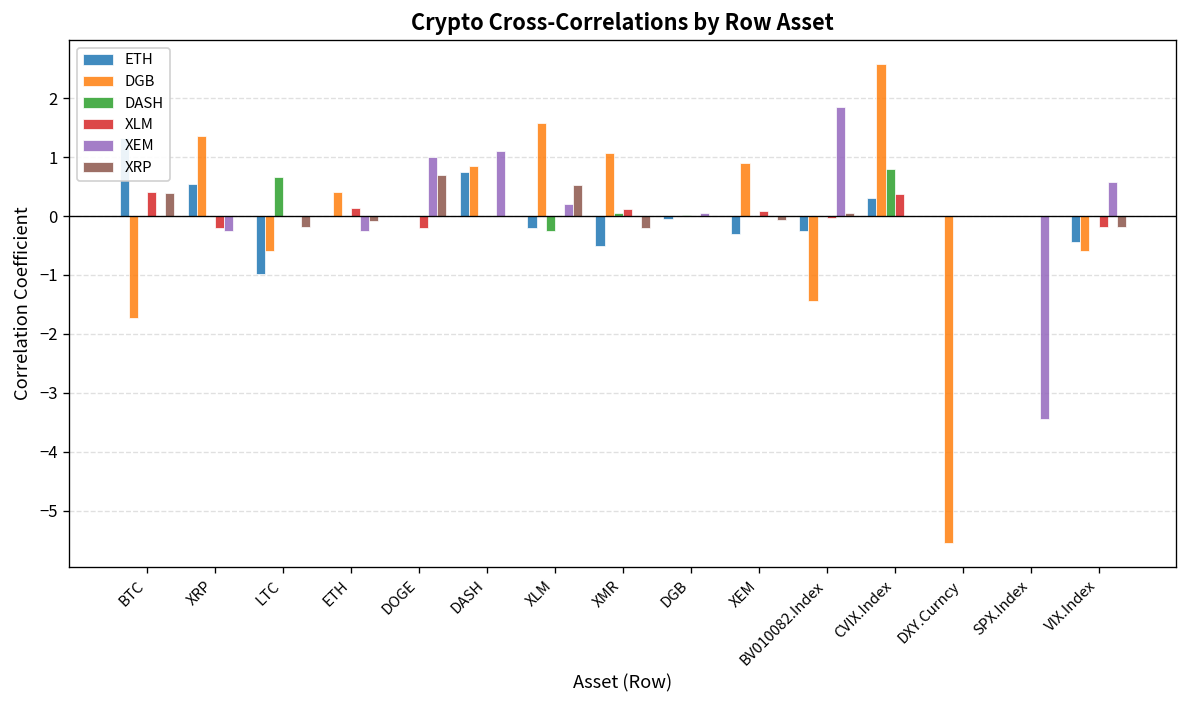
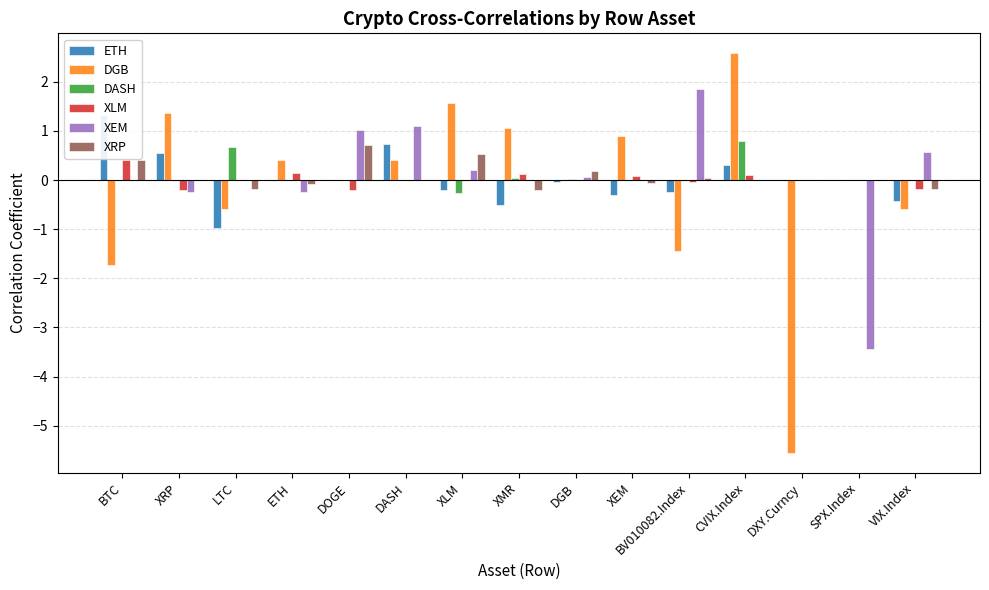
  {
    "ETH": {
      "XRP": 0.5,
      "LTC": -1.0,
      "ETH": 0.0,
      "DOGE": 0.0,
      "DASH": 0.7,
      "XLM": -0.2,
      "XMR": -0.5,
      "XEM": -0.3,
      "BV010082.Index": -0.2,
      "CVIX.Index": 0.3,
      "DXY.Curncy": 0.0,
      "SPX.Index": 0.0,
      "VIX.Index": -0.4
    },
    "DGB": {
      "BTC": -1.7,
      "XRP": 1.4,
      "LTC": -0.6,
      "ETH": 0.4,
      "DOGE": 0.0,
-     "DASH": 0.8,
+     "DASH": 0.4,
      "XLM": 1.6,
      "XMR": 1.1,
      "DGB": 0.0,
      "XEM": 0.9,
      "BV010082.Index": -1.4,
      "CVIX.Index": 2.6,
      "DXY.Curncy": -5.6,
      "SPX.Index": 0.0,
      "VIX.Index": -0.6
    },
    "DASH": {
      "BTC": 0.0,
      "XRP": 0.0,
      "LTC": 0.7,
      "ETH": 0.0,
      "DOGE": 0.0,
      "DASH": 0.0,
      "XLM": -0.3,
      "BV010082.Index": 0.0,
      "CVIX.Index": 0.8,
      "DXY.Curncy": 0.0,
      "SPX.Index": 0.0,
      "VIX.Index": 0.0
    },
    "XLM": {
      "BTC": 0.4,
      "XRP": -0.2,
      "LTC": 0.0,
      "ETH": 0.1,
      "DOGE": -0.2,
      "XLM": 0.0,
      "XMR": 0.1,
      "XEM": 0.1,
-     "CVIX.Index": 0.4,
+     "CVIX.Index": 0.1,
      "DXY.Curncy": 0.0,
      "SPX.Index": 0.0,
      "VIX.Index": -0.2
    },
    "XEM": {
      "BTC": 0.0,
      "XRP": -0.3,
      "LTC": 0.0,
      "ETH": -0.2,
      "DOGE": 1.0,
      "DASH": 1.1,
      "XLM": 0.2,
      "XMR": 0.0,
      "DGB": 0.1,
      "XEM": 0.0,
      "BV010082.Index": 1.9,
      "CVIX.Index": 0.0,
      "DXY.Curncy": 0.0,
      "SPX.Index": -3.4,
      "VIX.Index": 0.6
    },
    "XRP": {
      "BTC": 0.4,
      "XRP": 0.0,
      "LTC": -0.2,
      "ETH": -0.1,
      "DOGE": 0.7,
      "DASH": 0.0,
      "XLM": 0.5,
      "XMR": -0.2,
-     "DGB": 0.0,
+     "DGB": 0.2,
      "XEM": -0.1,
      "DXY.Curncy": 0.0,
      "SPX.Index": 0.0,
      "VIX.Index": -0.2
    }
  }
